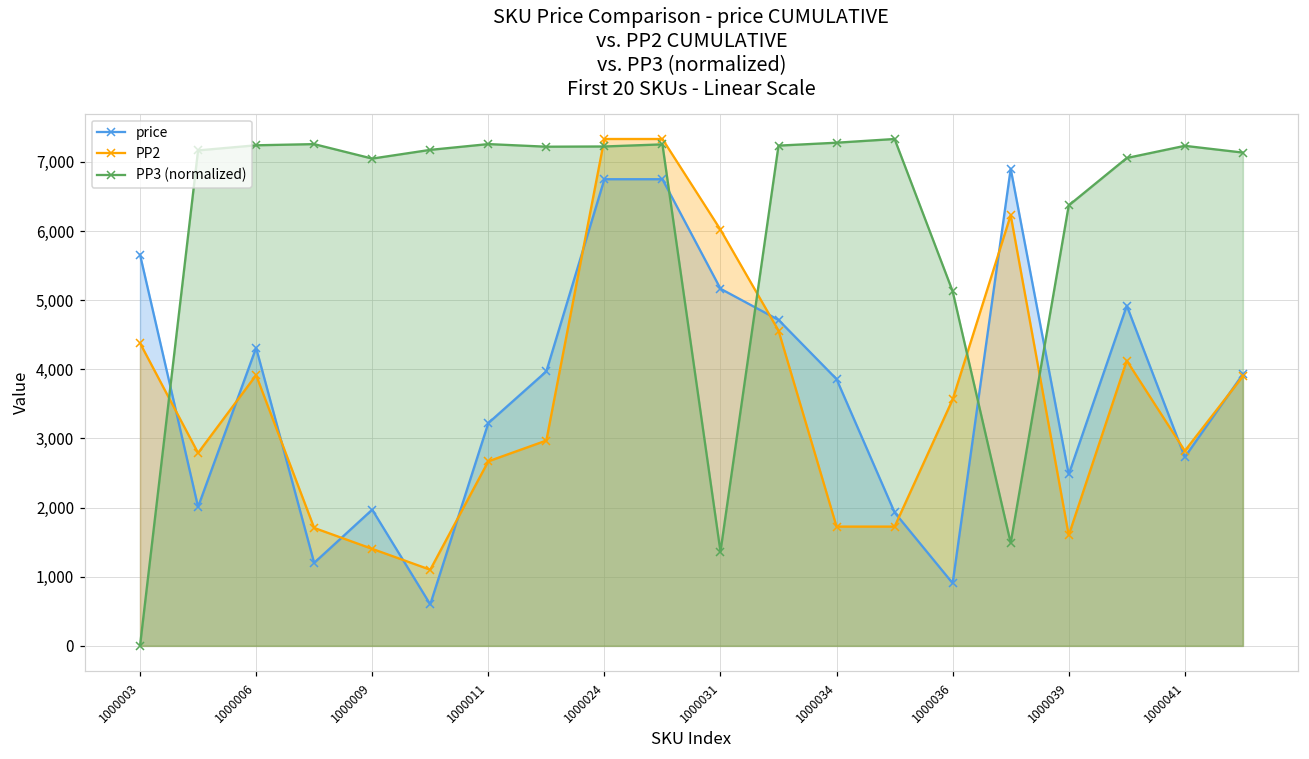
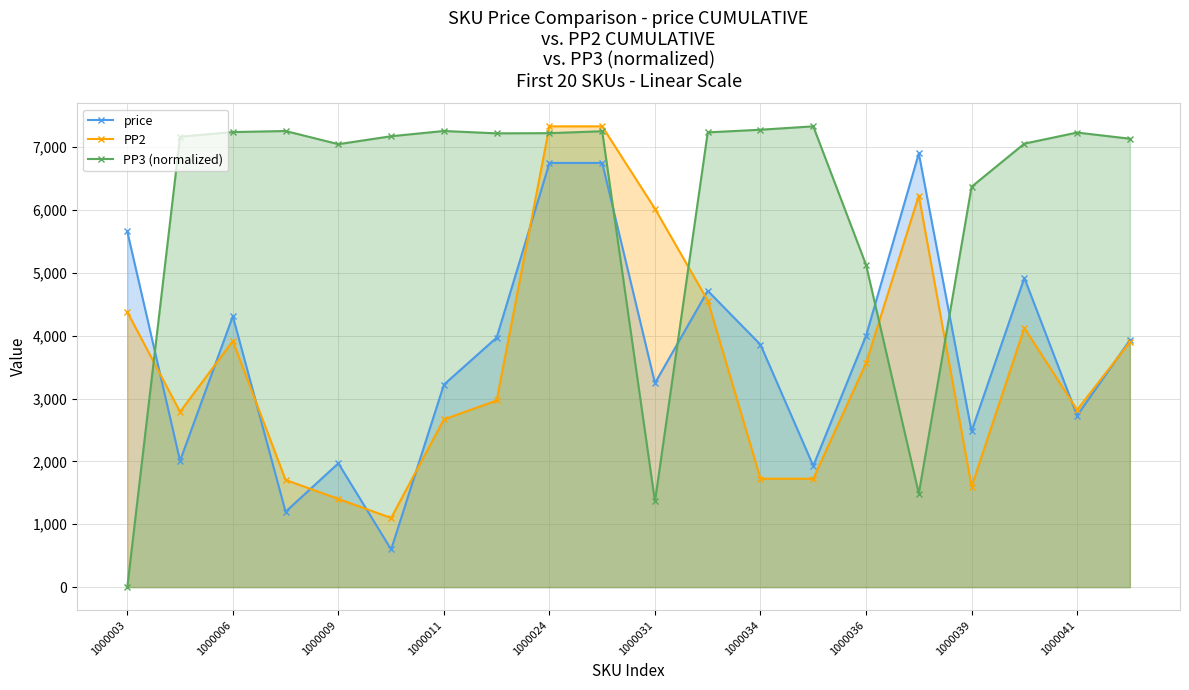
  {
    "price": {
      "1000003": "5,700",
      "1000006": "4,300",
      "1000009": "2,000",
      "1000011": "3,200",
      "1000024": "6,800",
-     "1000031": "5,200",
+     "1000031": "3,200",
      "1000034": "3,900",
-     "1000036": "900",
+     "1000036": "4,000",
      "1000039": "2,500",
      "1000041": "2,700"
    },
    "PP2": {
      "1000003": "4,400",
      "1000006": "3,900",
      "1000009": "1,400",
      "1000011": "2,700",
      "1000024": "7,300",
      "1000031": "6,000",
      "1000034": "1,700",
      "1000036": "3,600",
      "1000039": "1,600",
      "1000041": "2,800"
    },
    "PP3 (normalized)": {
      "1000003": "0",
      "1000006": "7,200",
      "1000009": "7,000",
      "1000011": "7,300",
      "1000024": "7,200",
      "1000031": "1,400",
      "1000034": "7,300",
      "1000036": "5,100",
      "1000039": "6,400",
      "1000041": "7,200"
    }
  }
